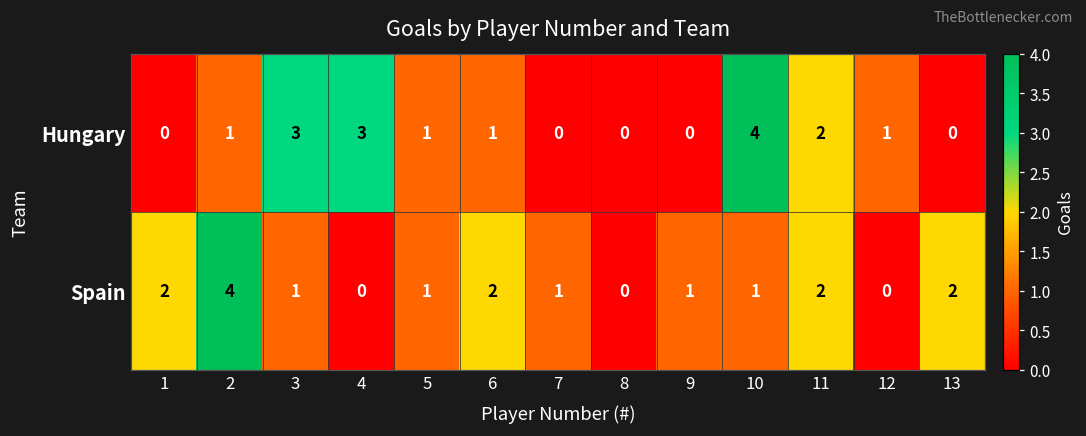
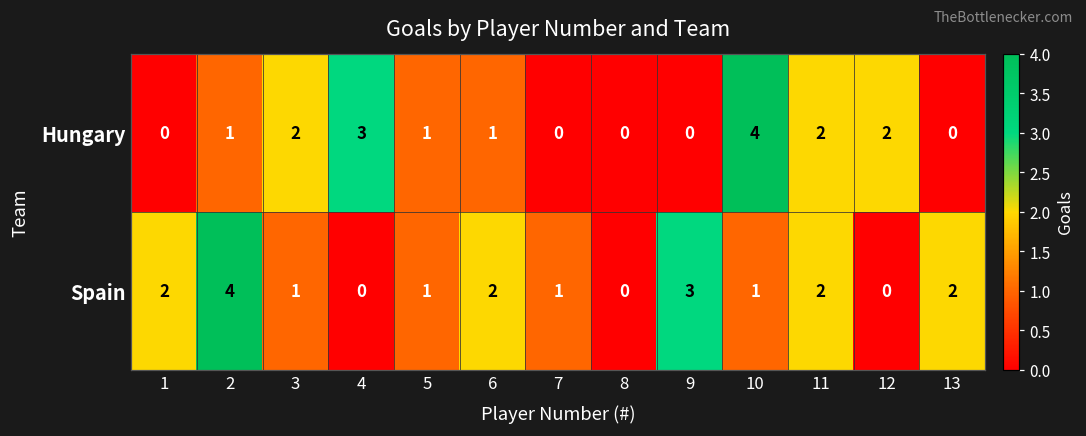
  {
    "Hungary": {
      "1": 0,
      "2": 1,
-     "3": 3,
+     "3": 2,
      "4": 3,
      "5": 1,
      "6": 1,
      "7": 0,
      "8": 0,
      "9": 0,
      "10": 4,
      "11": 2,
-     "12": 1,
+     "12": 2,
      "13": 0
    },
    "Spain": {
      "1": 2,
      "2": 4,
      "3": 1,
      "4": 0,
      "5": 1,
      "6": 2,
      "7": 1,
      "8": 0,
-     "9": 1,
+     "9": 3,
      "10": 1,
      "11": 2,
      "12": 0,
      "13": 2
    }
  }
